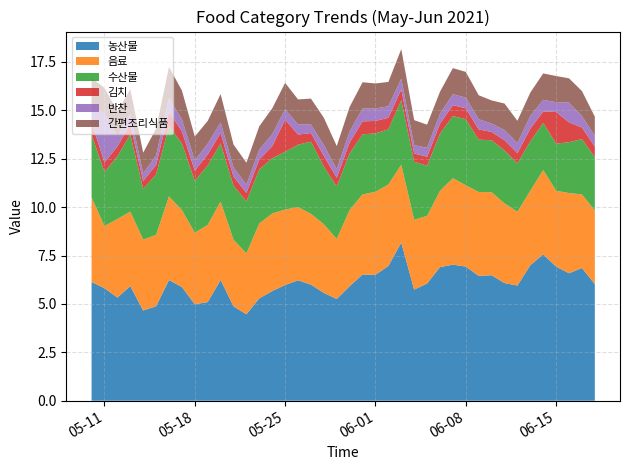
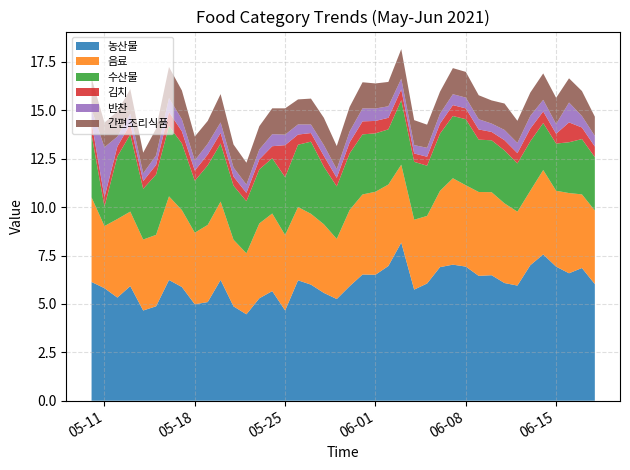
  {
    "농산물": {
      "05-11": 5.8,
      "05-18": 5.0,
-     "05-25": 6.0,
+     "05-25": 4.7,
      "06-01": 6.5,
      "06-08": 6.9,
      "06-15": 6.9
    },
    "음료": {
      "05-11": 3.2,
      "05-18": 3.7,
      "05-25": 3.9,
      "06-01": 4.3,
      "06-08": 4.2,
      "06-15": 3.9
    },
    "수산물": {
-     "05-11": 2.8,
+     "05-11": 1.0,
      "05-18": 2.7,
      "05-25": 3.0,
      "06-01": 3.0,
      "06-08": 3.4,
      "06-15": 2.4
    },
    "김치": {
      "05-11": 0.5,
      "05-18": 0.5,
      "05-25": 1.7,
      "06-01": 0.6,
      "06-08": 0.6,
-     "06-15": 1.6
+     "06-15": 0.5
    },
    "반찬": {
      "05-18": 0.5,
      "05-25": 0.5,
      "06-01": 0.6,
      "06-08": 0.6,
      "06-15": 0.5
    },
    "간편조리식품": {
      "05-18": 1.2,
      "05-25": 1.4,
      "06-01": 1.3,
      "06-08": 1.3,
      "06-15": 1.4
    }
  }
